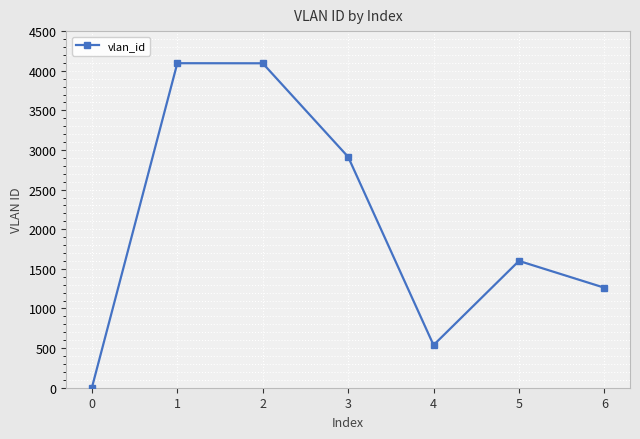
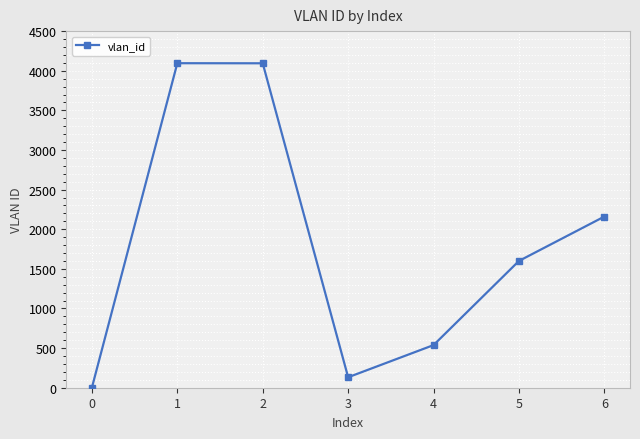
  {
    "0": 0,
    "1": 4100,
    "2": 4100,
-   "3": 2900,
+   "3": 100,
    "4": 500,
    "5": 1600,
-   "6": 1300
+   "6": 2200
  }
